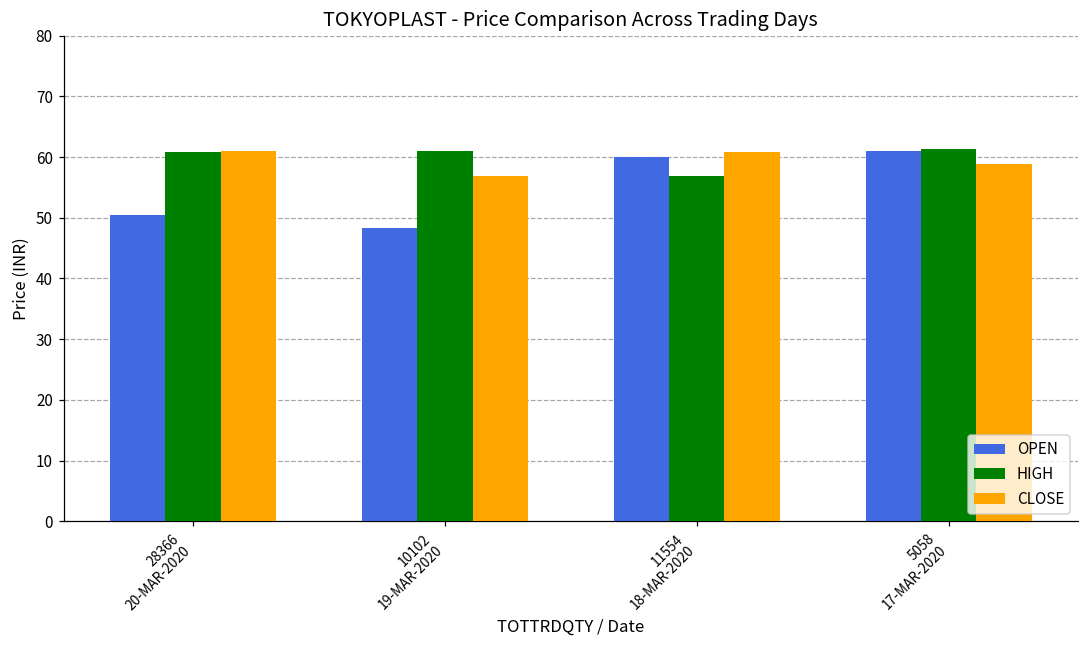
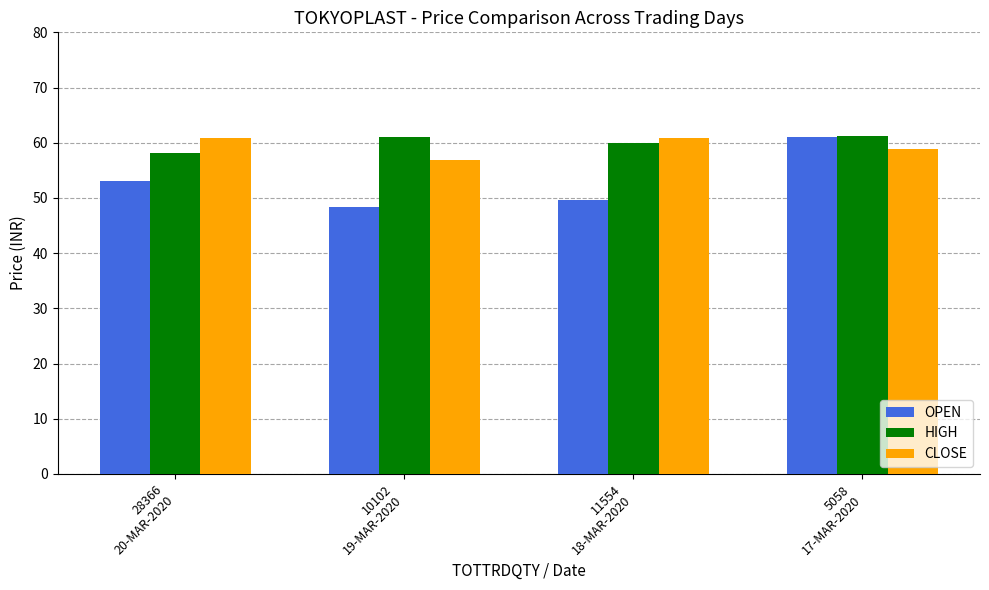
  {
    "OPEN": {
-     "28366 20-MAR-2020": 50,
+     "28366 20-MAR-2020": 53,
      "10102 19-MAR-2020": 48,
-     "11554 18-MAR-2020": 60,
+     "11554 18-MAR-2020": 50,
      "5058 17-MAR-2020": 61
    },
    "HIGH": {
-     "28366 20-MAR-2020": 61,
+     "28366 20-MAR-2020": 58,
      "10102 19-MAR-2020": 61,
-     "11554 18-MAR-2020": 57,
+     "11554 18-MAR-2020": 60,
      "5058 17-MAR-2020": 61
    },
    "CLOSE": {
      "28366 20-MAR-2020": 61,
      "10102 19-MAR-2020": 57,
      "11554 18-MAR-2020": 61,
      "5058 17-MAR-2020": 59
    }
  }
